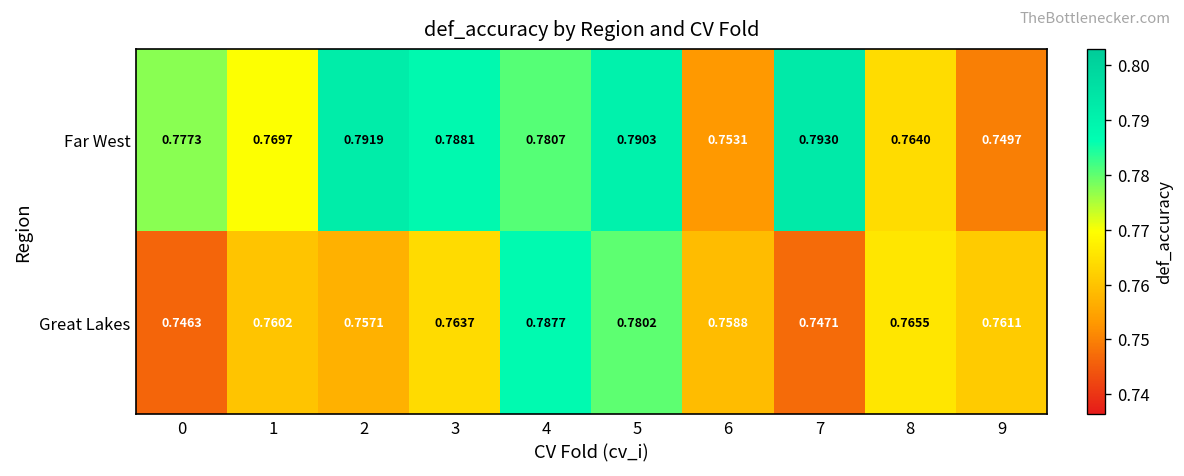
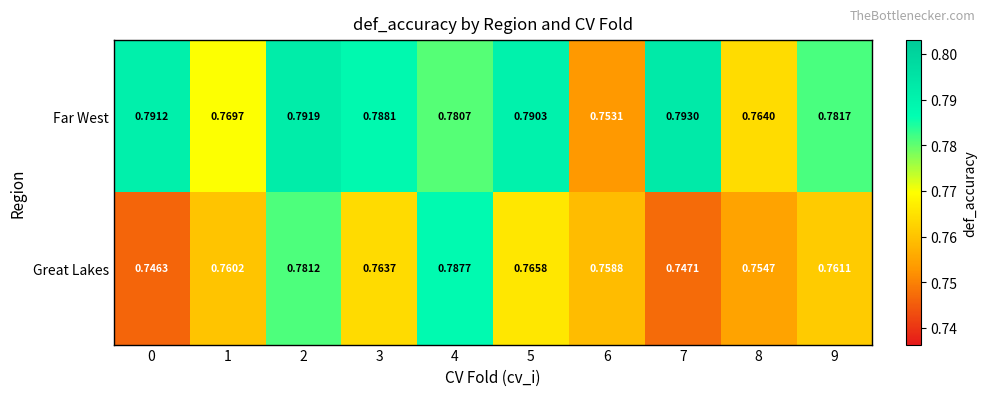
  {
    "Far West": {
-     "0": 0.7773,
+     "0": 0.7912,
      "1": 0.7697,
      "2": 0.7919,
      "3": 0.7881,
      "4": 0.7807,
      "5": 0.7903,
      "6": 0.7531,
      "7": 0.7930,
      "8": 0.7640,
-     "9": 0.7497
+     "9": 0.7817
    },
    "Great Lakes": {
      "0": 0.7463,
      "1": 0.7602,
-     "2": 0.7571,
+     "2": 0.7812,
      "3": 0.7637,
      "4": 0.7877,
-     "5": 0.7802,
+     "5": 0.7658,
      "6": 0.7588,
      "7": 0.7471,
-     "8": 0.7655,
+     "8": 0.7547,
      "9": 0.7611
    }
  }
